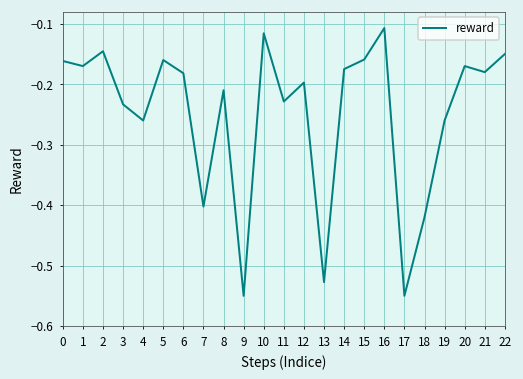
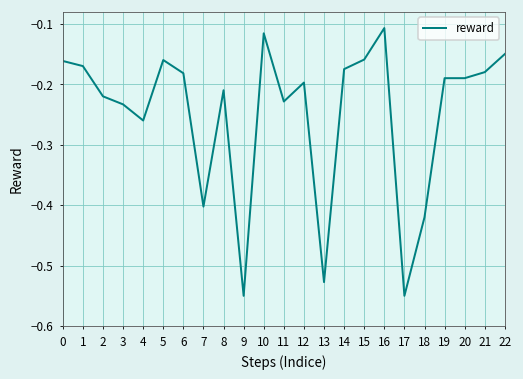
  {
    "0": -0.16,
    "1": -0.17,
-   "2": -0.15,
+   "2": -0.22,
    "3": -0.23,
    "4": -0.26,
    "5": -0.16,
    "6": -0.18,
    "7": -0.40,
    "8": -0.21,
    "9": -0.55,
    "10": -0.12,
    "11": -0.23,
    "12": -0.20,
    "13": -0.53,
    "14": -0.17,
    "15": -0.16,
    "16": -0.11,
    "17": -0.55,
    "18": -0.42,
-   "19": -0.26,
-   "20": -0.17,
+   "19": -0.19,
+   "20": -0.19,
    "21": -0.18,
    "22": -0.15
  }
